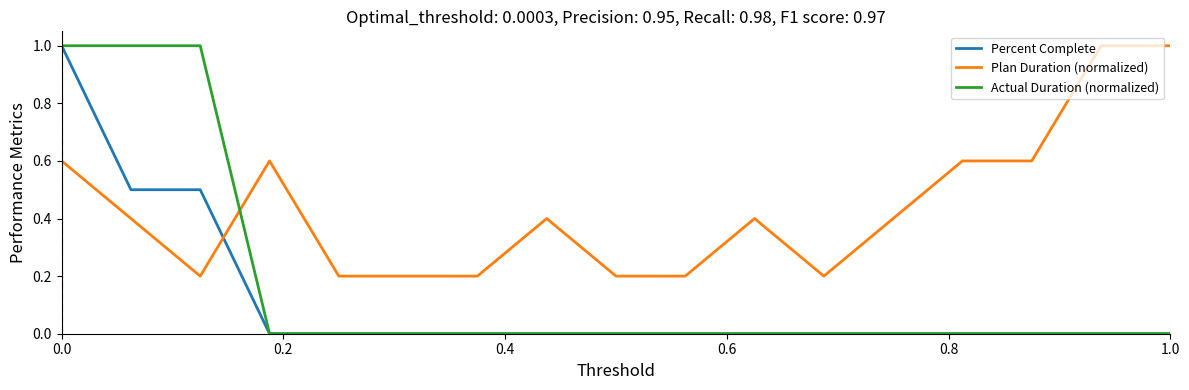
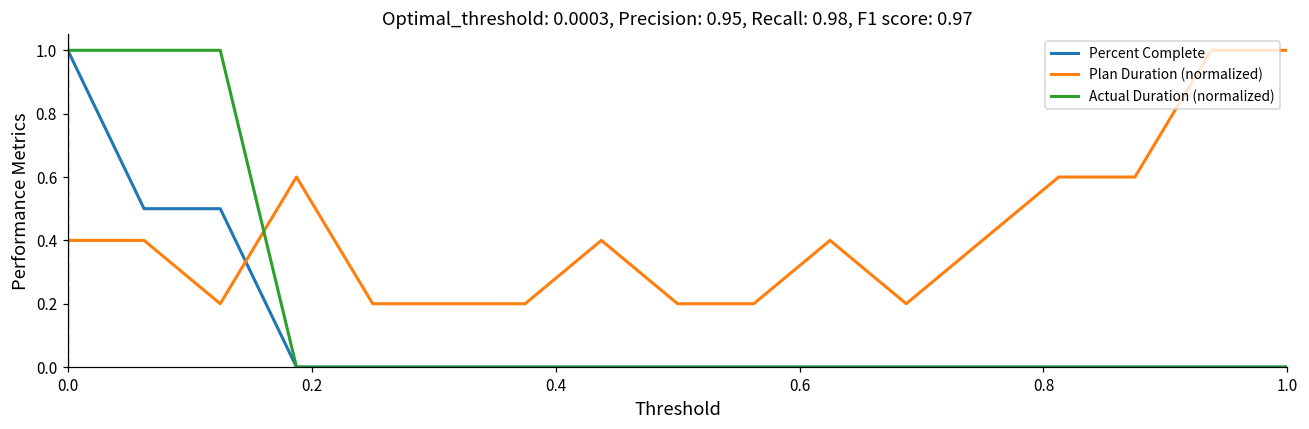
  {
    "Plan Duration (normalized)": {
-     "0.0": 0.60,
+     "0.0": 0.40,
      "1.0": 1.00
    }
  }
